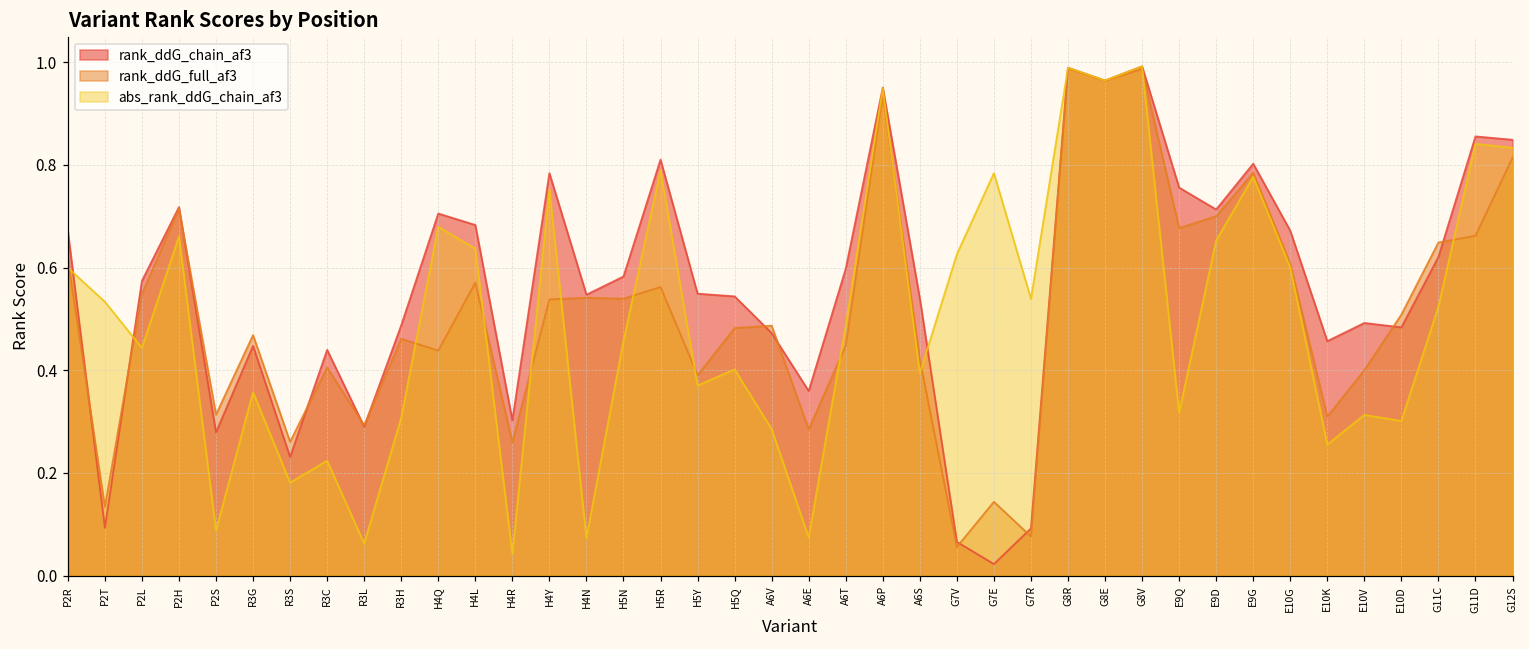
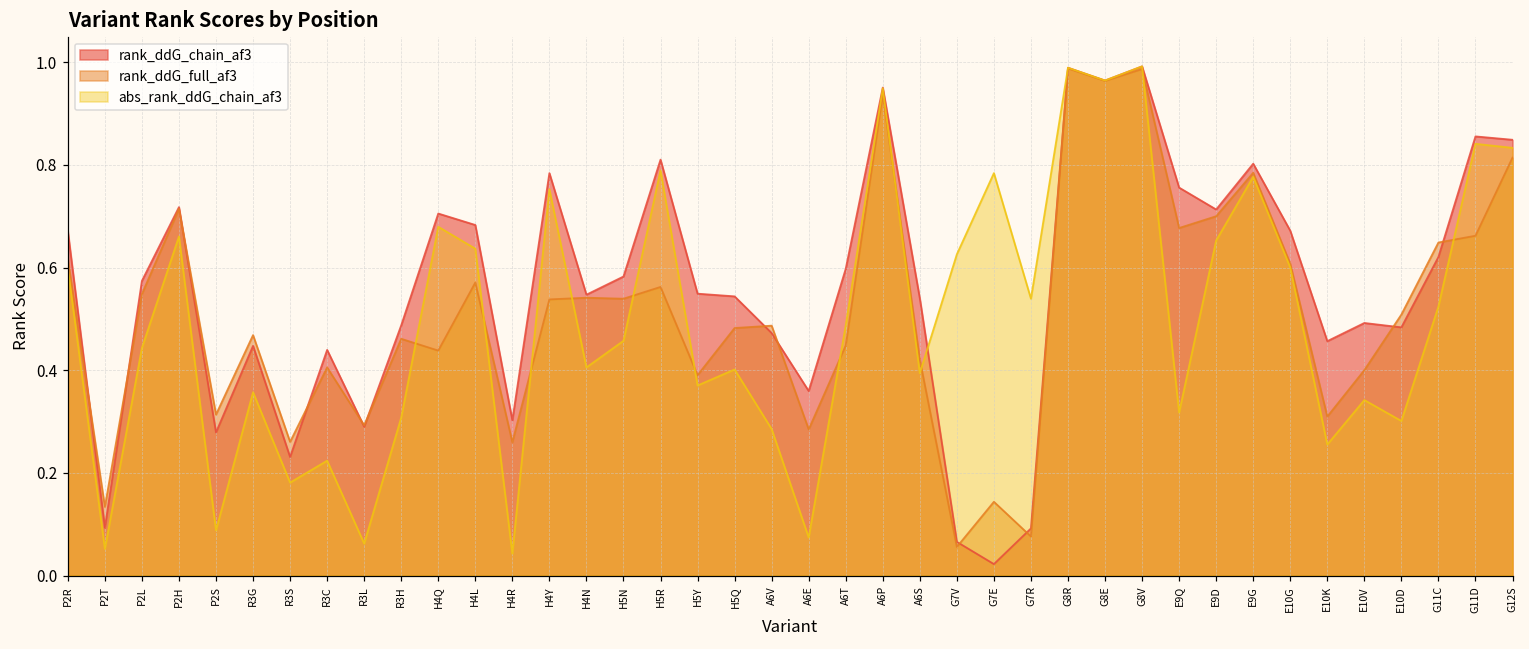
  {
    "abs_rank_ddG_chain_af3": {
      "P2R": 0.60,
-     "P2T": 0.53,
+     "P2T": 0.05,
      "P2L": 0.44,
      "P2H": 0.66,
      "P2S": 0.09,
      "R3G": 0.36,
      "R3S": 0.18,
      "R3C": 0.22,
      "R3L": 0.06,
      "R3H": 0.31,
      "H4Q": 0.68,
      "H4L": 0.64,
      "H4R": 0.04,
      "H4Y": 0.75,
-     "H4N": 0.07,
+     "H4N": 0.41,
      "H5N": 0.46,
      "H5R": 0.79,
      "H5Y": 0.37,
      "H5Q": 0.40,
      "A6V": 0.29,
      "A6E": 0.07,
      "A6T": 0.49,
      "A6S": 0.39,
      "G7V": 0.63,
      "G7E": 0.78,
      "G7R": 0.54,
      "E9Q": 0.32,
      "E9D": 0.65,
      "E9G": 0.78,
      "E10G": 0.60,
      "E10K": 0.26,
-     "E10V": 0.31,
+     "E10V": 0.34,
      "E10D": 0.30,
      "G11C": 0.52,
      "G11D": 0.84,
      "G12S": 0.83
    }
  }
